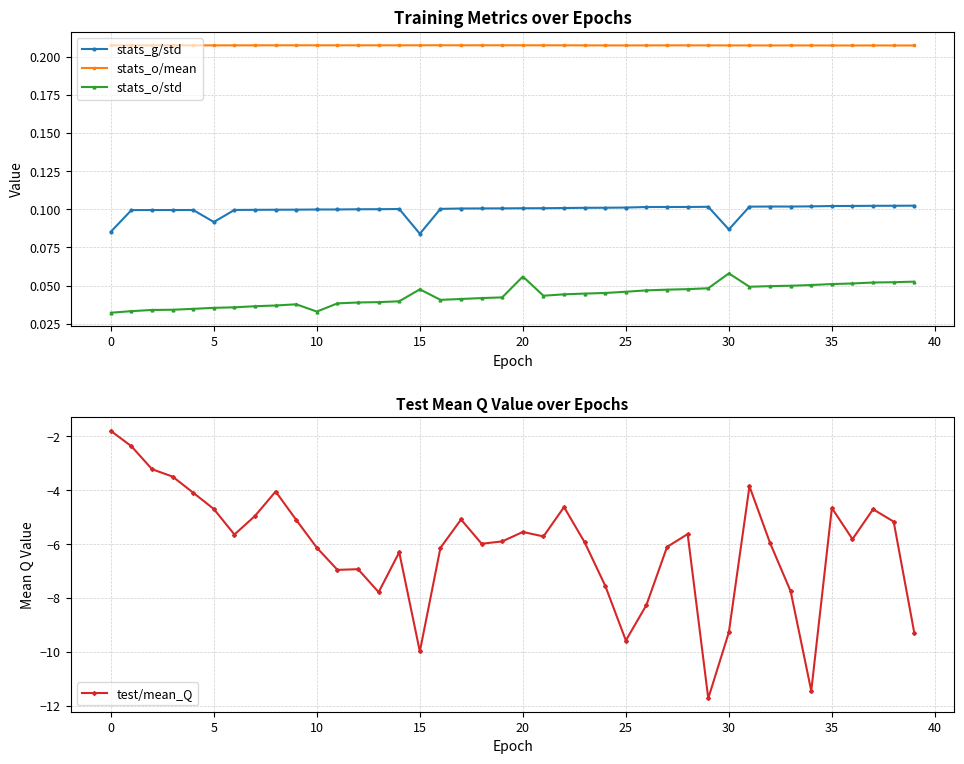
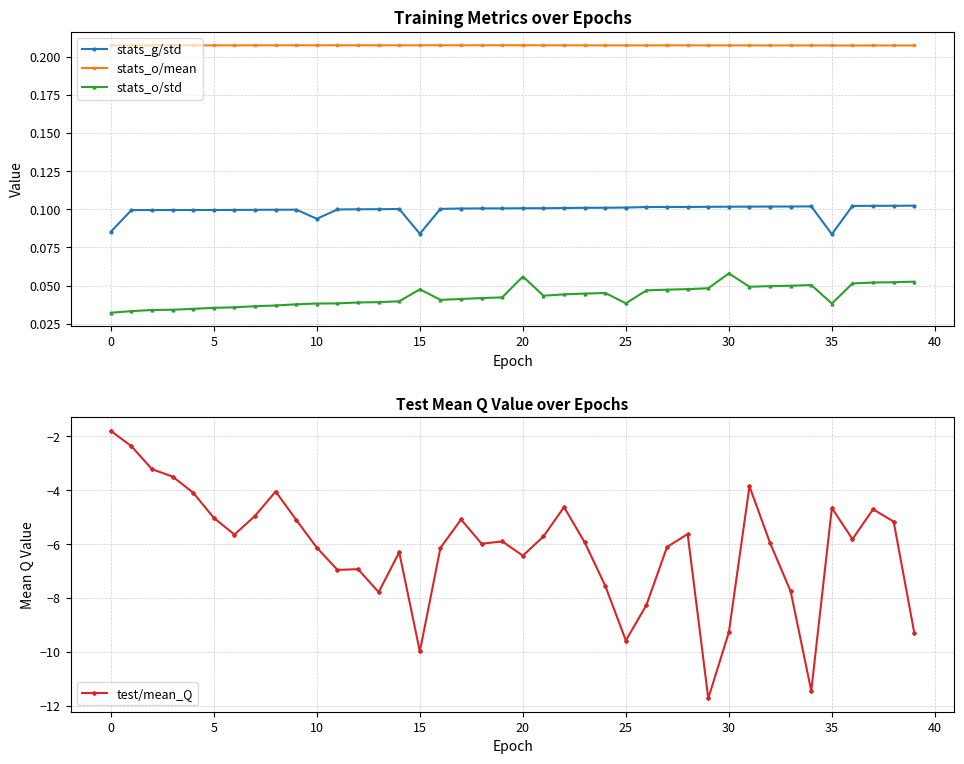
  {
    "Training Metrics over Epochs": {
      "stats_g/std": {
        "0": 0.085,
-       "5": 0.092,
-       "10": 0.100,
+       "5": 0.100,
+       "10": 0.094,
        "15": 0.084,
        "20": 0.101,
        "25": 0.101,
-       "30": 0.087,
-       "35": 0.102
+       "30": 0.102,
+       "35": 0.084
      },
      "stats_o/mean": {
        "5": 0.207,
        "10": 0.207,
        "15": 0.207,
        "20": 0.207,
        "25": 0.207,
        "30": 0.207,
        "35": 0.207
      },
      "stats_o/std": {
        "0": 0.032,
        "5": 0.035,
-       "10": 0.033,
+       "10": 0.038,
        "15": 0.048,
        "20": 0.056,
-       "25": 0.046,
+       "25": 0.038,
        "30": 0.058,
-       "35": 0.051
+       "35": 0.038
      }
    },
    "Test Mean Q Value over Epochs": {
      "0": -1.8,
-     "5": -4.7,
+     "5": -5.0,
      "10": -6.1,
      "15": -10.0,
-     "20": -5.5,
+     "20": -6.4,
      "25": -9.6,
      "30": -9.3,
      "35": -4.7
    }
  }
